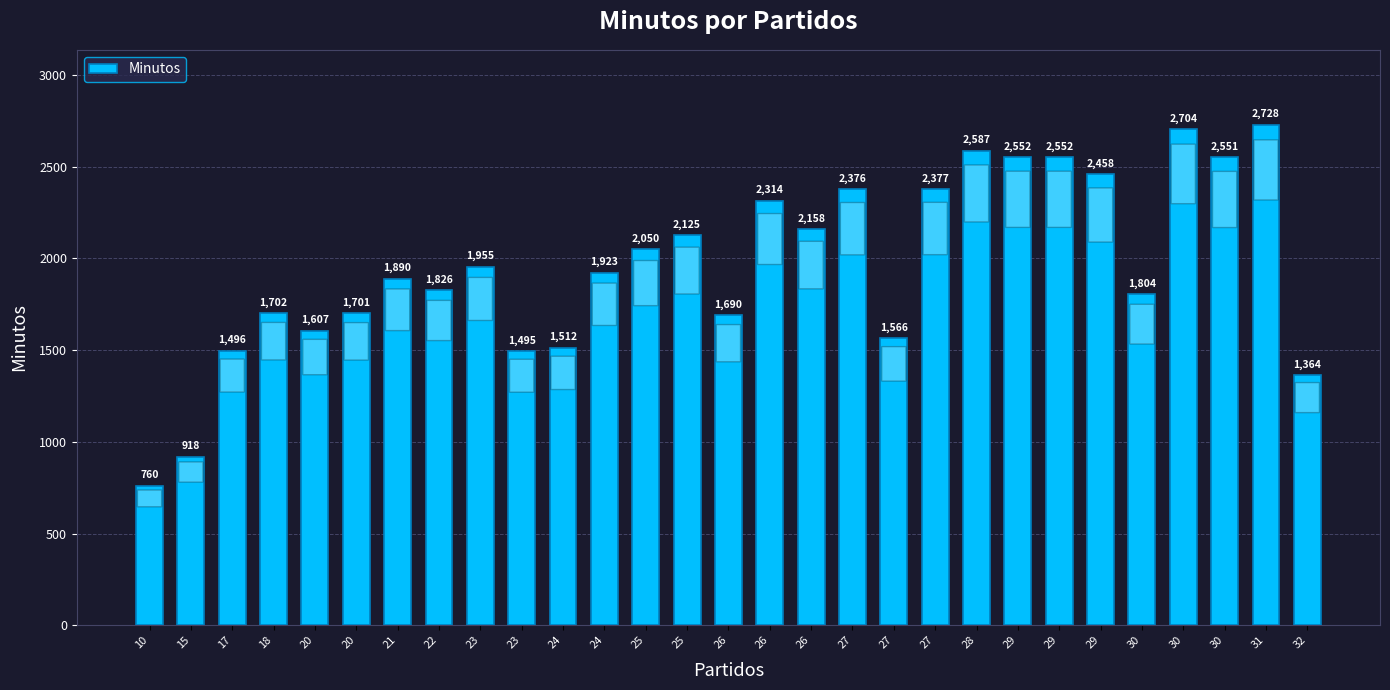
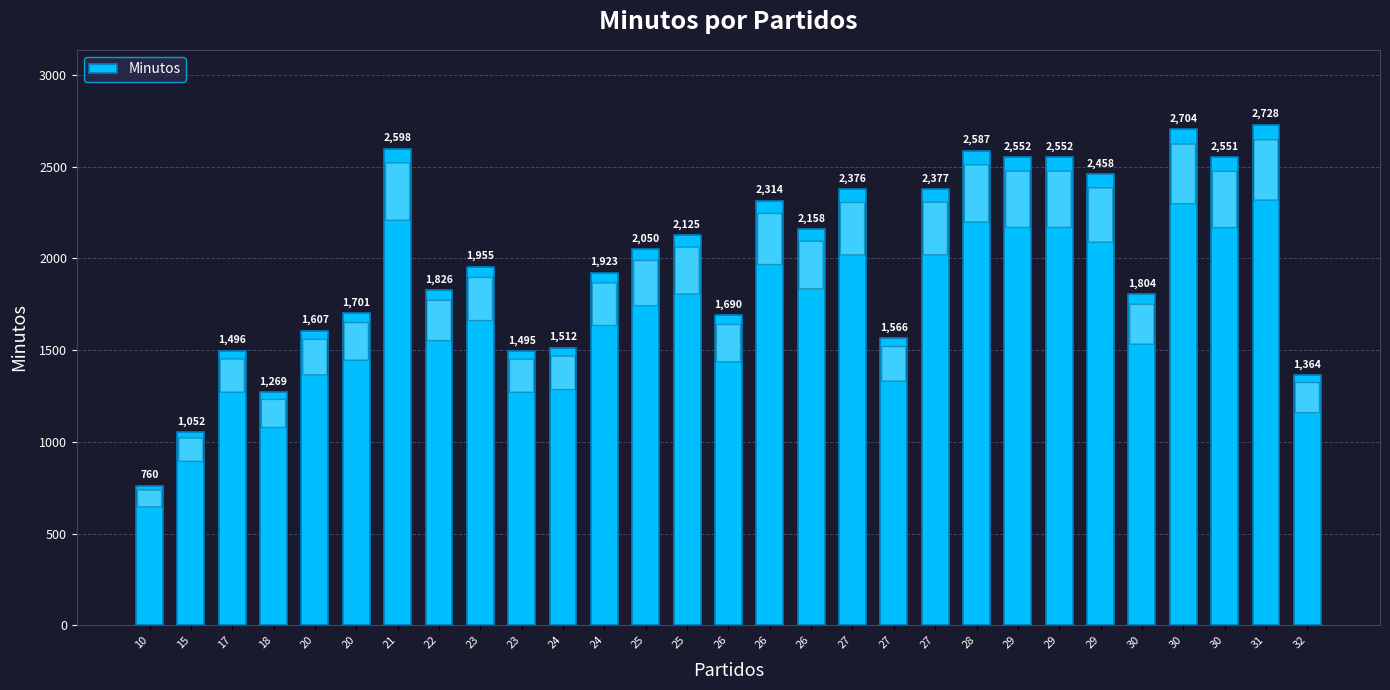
  {
    "10": "760",
-   "15": "918",
+   "15": "1,052",
    "17": "1,496",
-   "18": "1,702",
-   "21": "1,890",
+   "18": "1,269",
+   "21": "2,598",
    "22": "1,826",
    "28": "2,587",
    "31": "2,728",
    "32": "1,364"
  }
